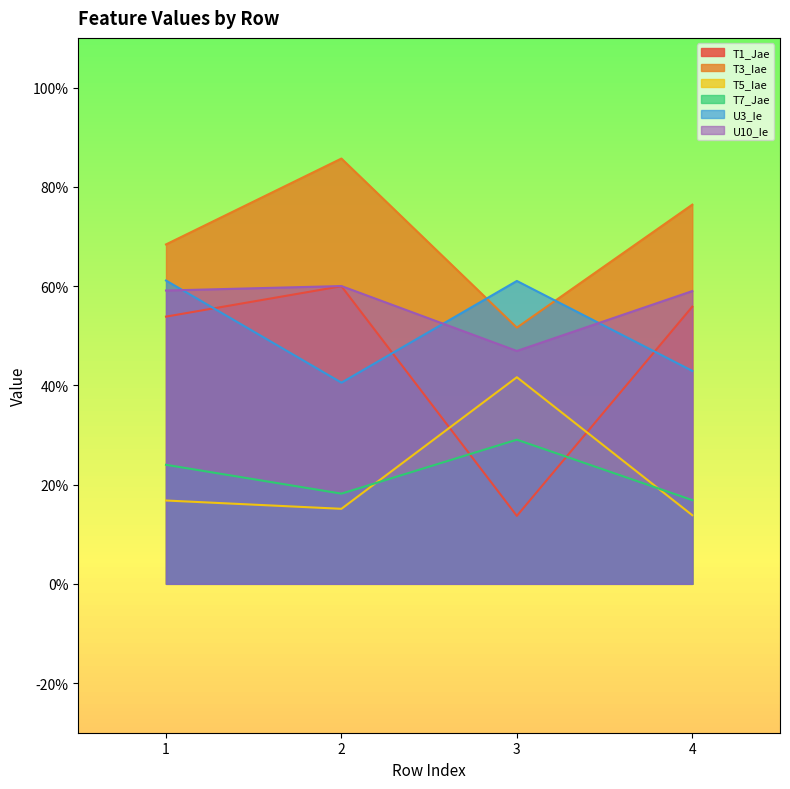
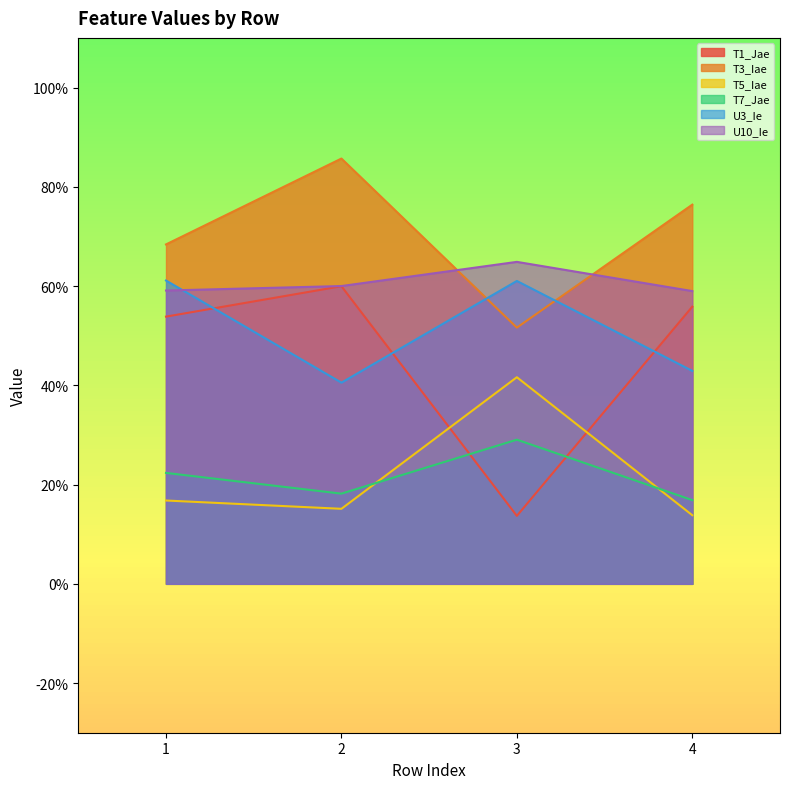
  {
    "T5_Iae": {
      "1": "17%",
      "2": "15%",
      "3": "42%",
      "4": "14%"
    },
    "T7_Jae": {
-     "1": "24%",
+     "1": "22%",
      "2": "18%",
      "3": "29%",
      "4": "17%"
    },
    "U3_Ie": {
      "1": "61%",
      "2": "41%",
      "3": "61%",
      "4": "43%"
    },
    "U10_Ie": {
      "1": "59%",
-     "3": "47%",
+     "3": "65%",
      "4": "59%"
    }
  }
